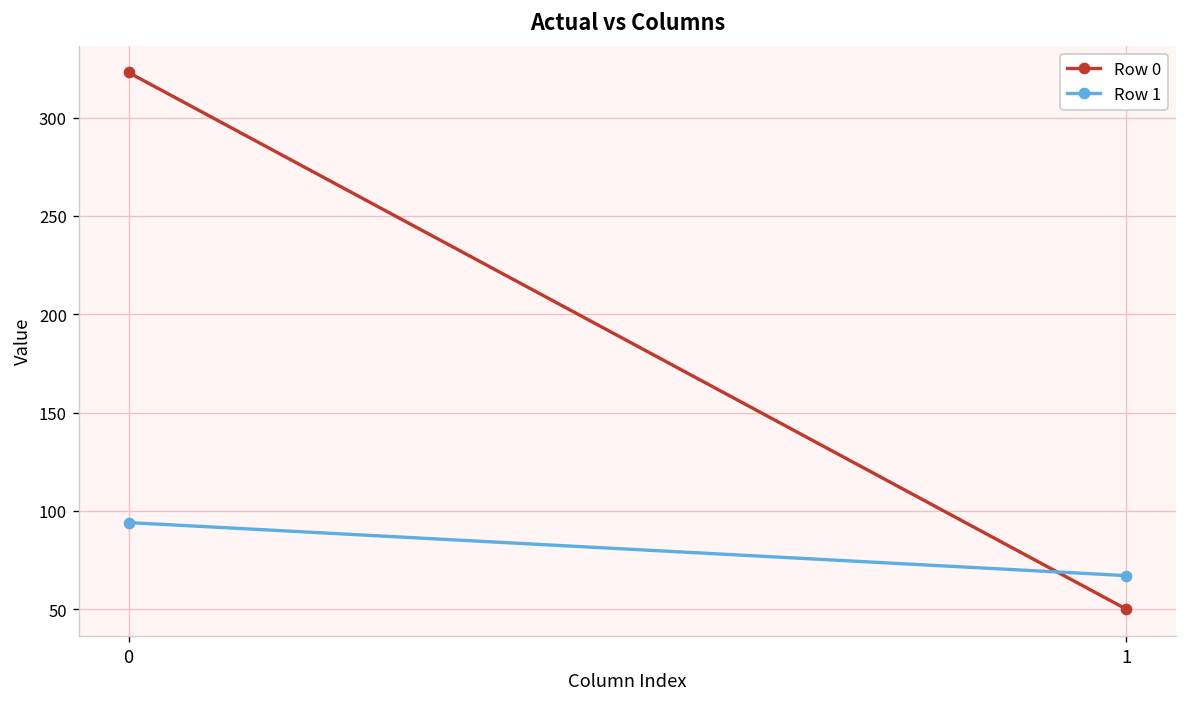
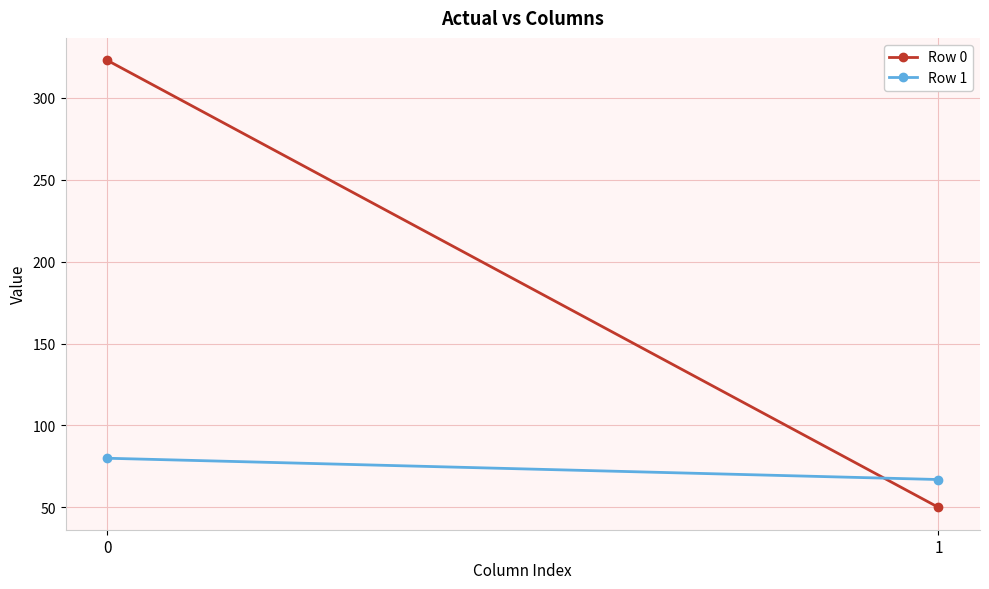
  {
    "Row 0": {
      "0": 323,
      "1": 50
    },
    "Row 1": {
-     "0": 94,
+     "0": 80,
      "1": 67
    }
  }
